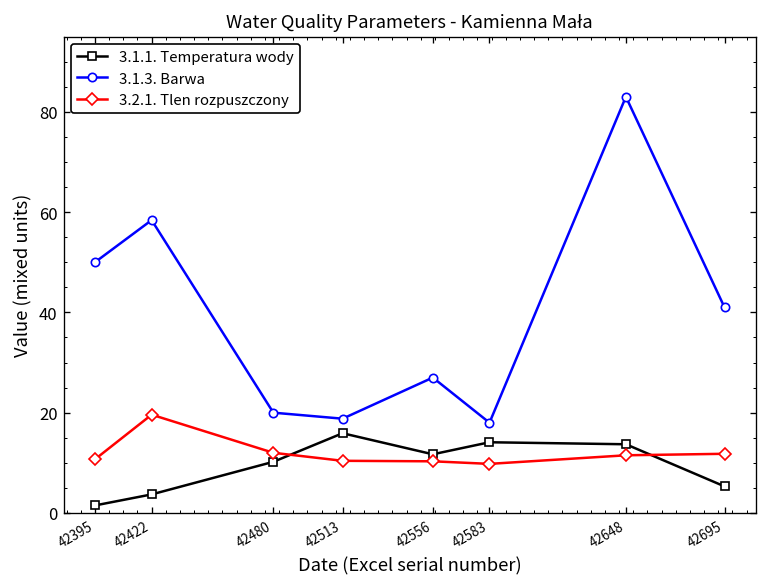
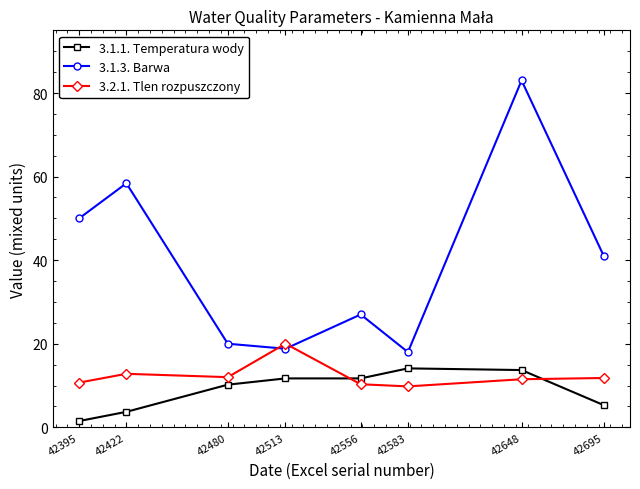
  {
    "3.1.1. Temperatura wody": {
      "42395": 2,
      "42422": 4,
      "42480": 10,
-     "42513": 16,
+     "42513": 12,
      "42556": 12,
      "42583": 14,
      "42648": 14,
      "42695": 5
    },
    "3.1.3. Barwa": {
      "42395": 50,
      "42422": 58,
      "42480": 20,
      "42513": 19,
      "42556": 27,
      "42583": 18,
      "42648": 83,
      "42695": 41
    },
    "3.2.1. Tlen rozpuszczony": {
      "42395": 11,
-     "42422": 20,
+     "42422": 13,
      "42480": 12,
-     "42513": 10,
+     "42513": 20,
      "42556": 10,
      "42583": 10,
      "42648": 12,
      "42695": 12
    }
  }
